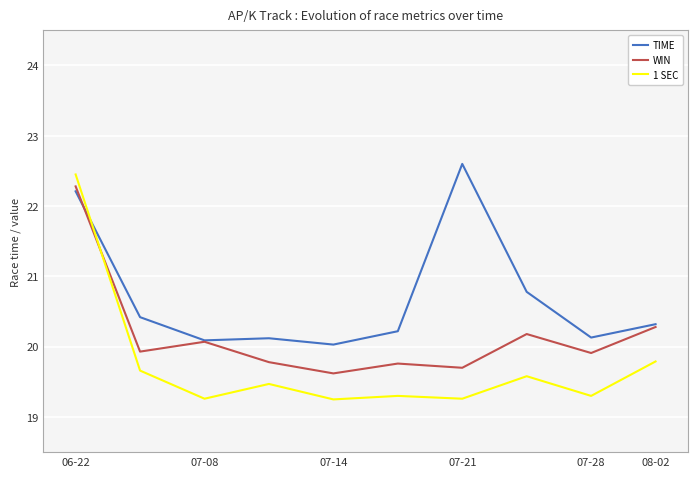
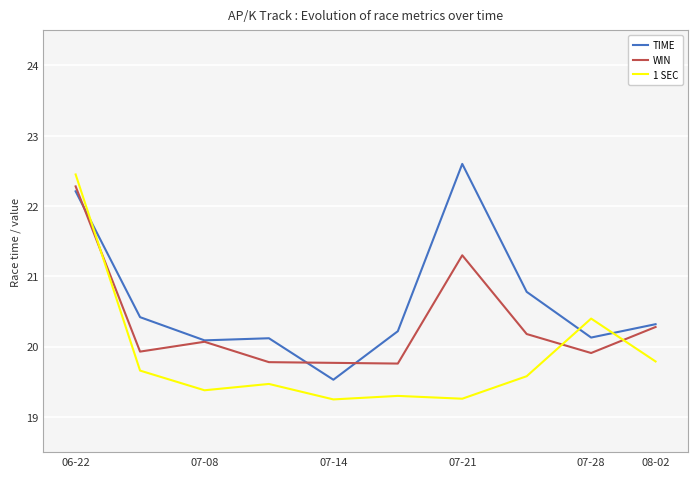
  {
    "TIME": {
      "06-22": 22.2,
-     "07-14": 20.0,
+     "07-14": 19.5,
      "07-21": 22.6,
      "07-28": 20.1,
      "08-02": 20.3
    },
    "WIN": {
      "06-22": 22.3,
-     "07-14": 19.6,
-     "07-21": 19.7,
+     "07-14": 19.8,
+     "07-21": 21.3,
      "07-28": 19.9,
      "08-02": 20.3
    },
    "1 SEC": {
      "06-22": 22.5,
-     "07-08": 19.3,
+     "07-08": 19.4,
      "07-14": 19.3,
      "07-21": 19.3,
-     "07-28": 19.3,
+     "07-28": 20.4,
      "08-02": 19.8
    }
  }
